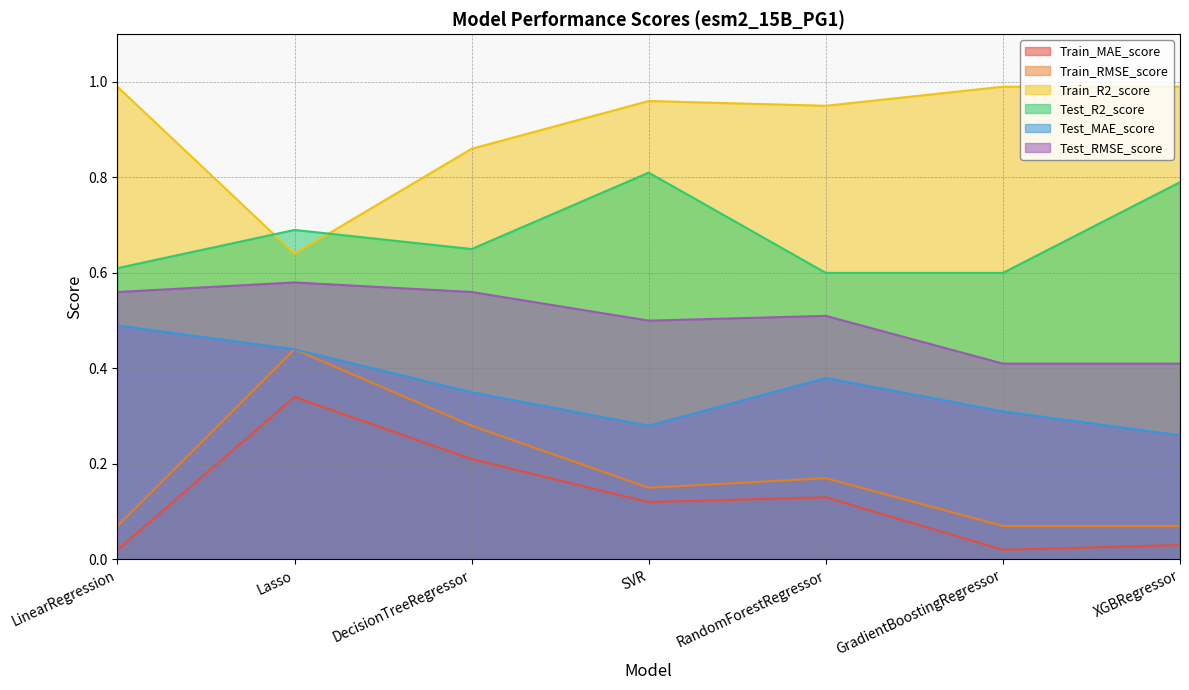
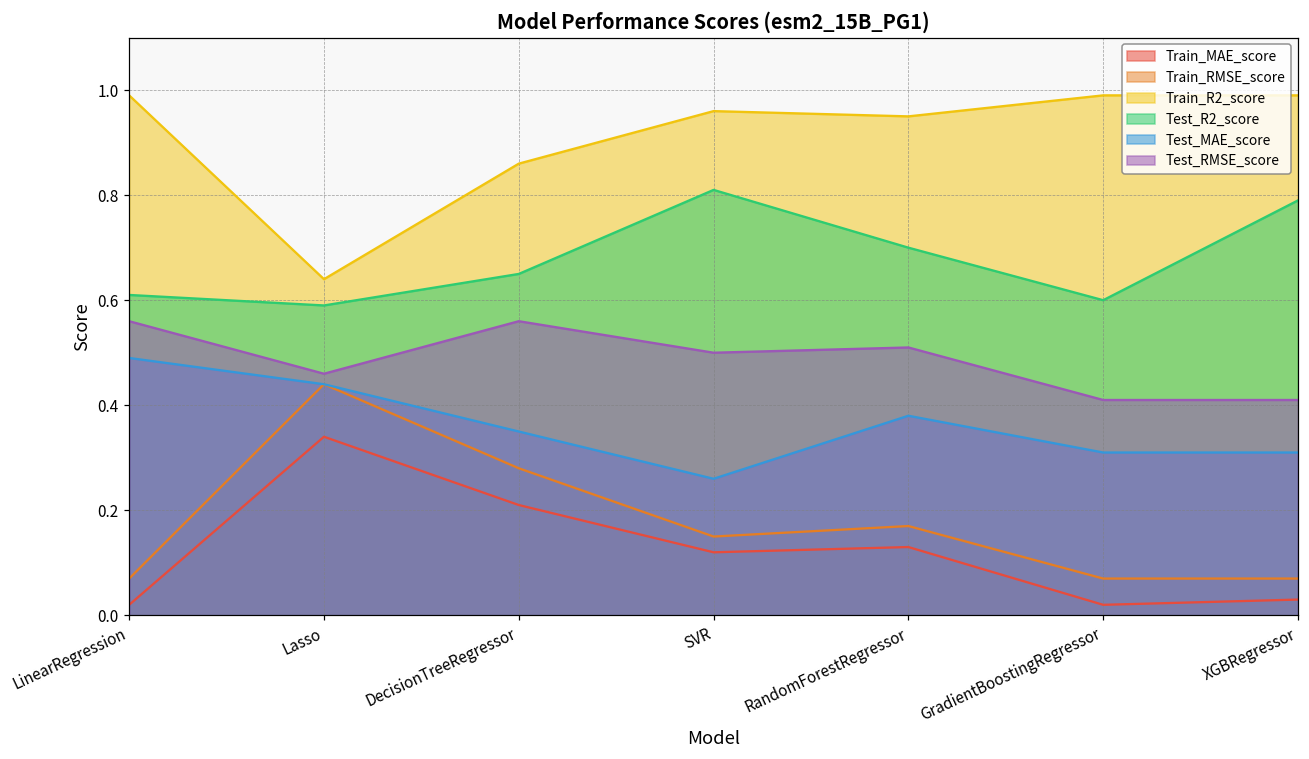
  {
    "Test_R2_score": {
      "LinearRegression": 0.61,
-     "Lasso": 0.69,
+     "Lasso": 0.59,
      "DecisionTreeRegressor": 0.65,
      "SVR": 0.81,
-     "RandomForestRegressor": 0.6,
+     "RandomForestRegressor": 0.7,
      "GradientBoostingRegressor": 0.60,
      "XGBRegressor": 0.79
    },
    "Test_MAE_score": {
      "LinearRegression": 0.49,
      "DecisionTreeRegressor": 0.35,
-     "SVR": 0.28,
+     "SVR": 0.26,
      "RandomForestRegressor": 0.38,
      "GradientBoostingRegressor": 0.31,
-     "XGBRegressor": 0.26
+     "XGBRegressor": 0.31
    },
    "Test_RMSE_score": {
      "LinearRegression": 0.56,
-     "Lasso": 0.58,
+     "Lasso": 0.46,
      "DecisionTreeRegressor": 0.56,
      "SVR": 0.50,
      "RandomForestRegressor": 0.51,
      "GradientBoostingRegressor": 0.41,
      "XGBRegressor": 0.41
    }
  }
